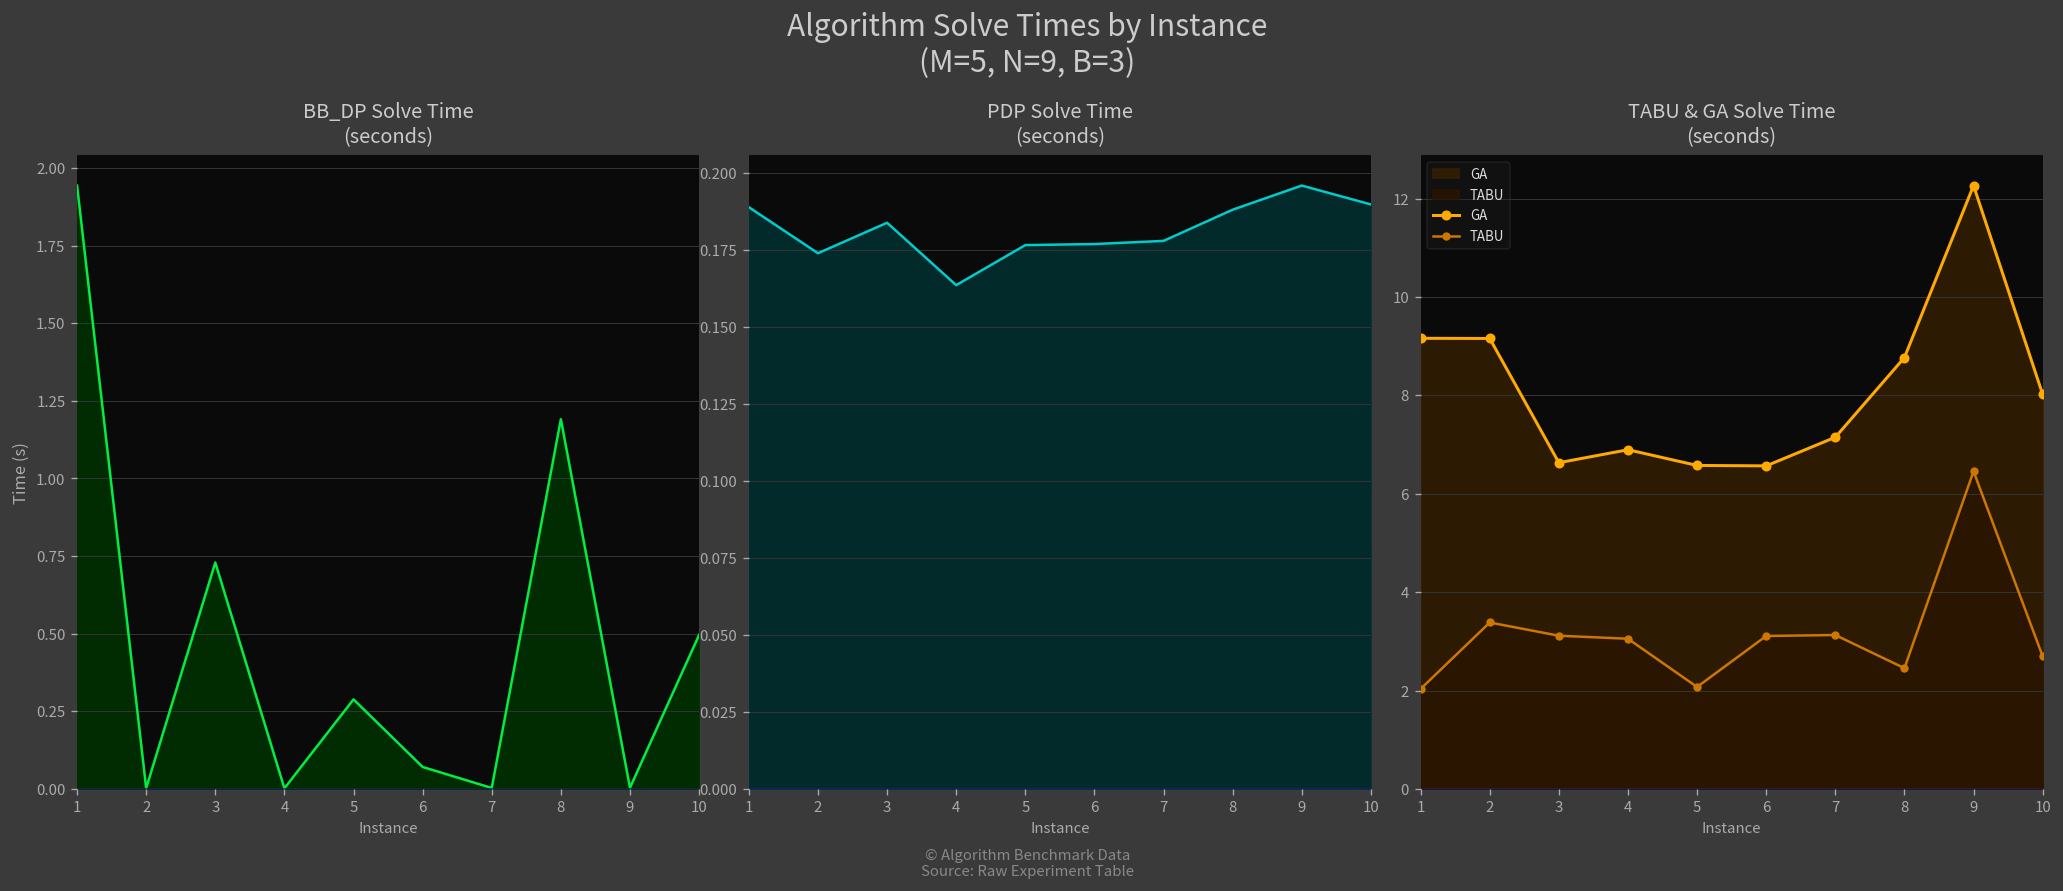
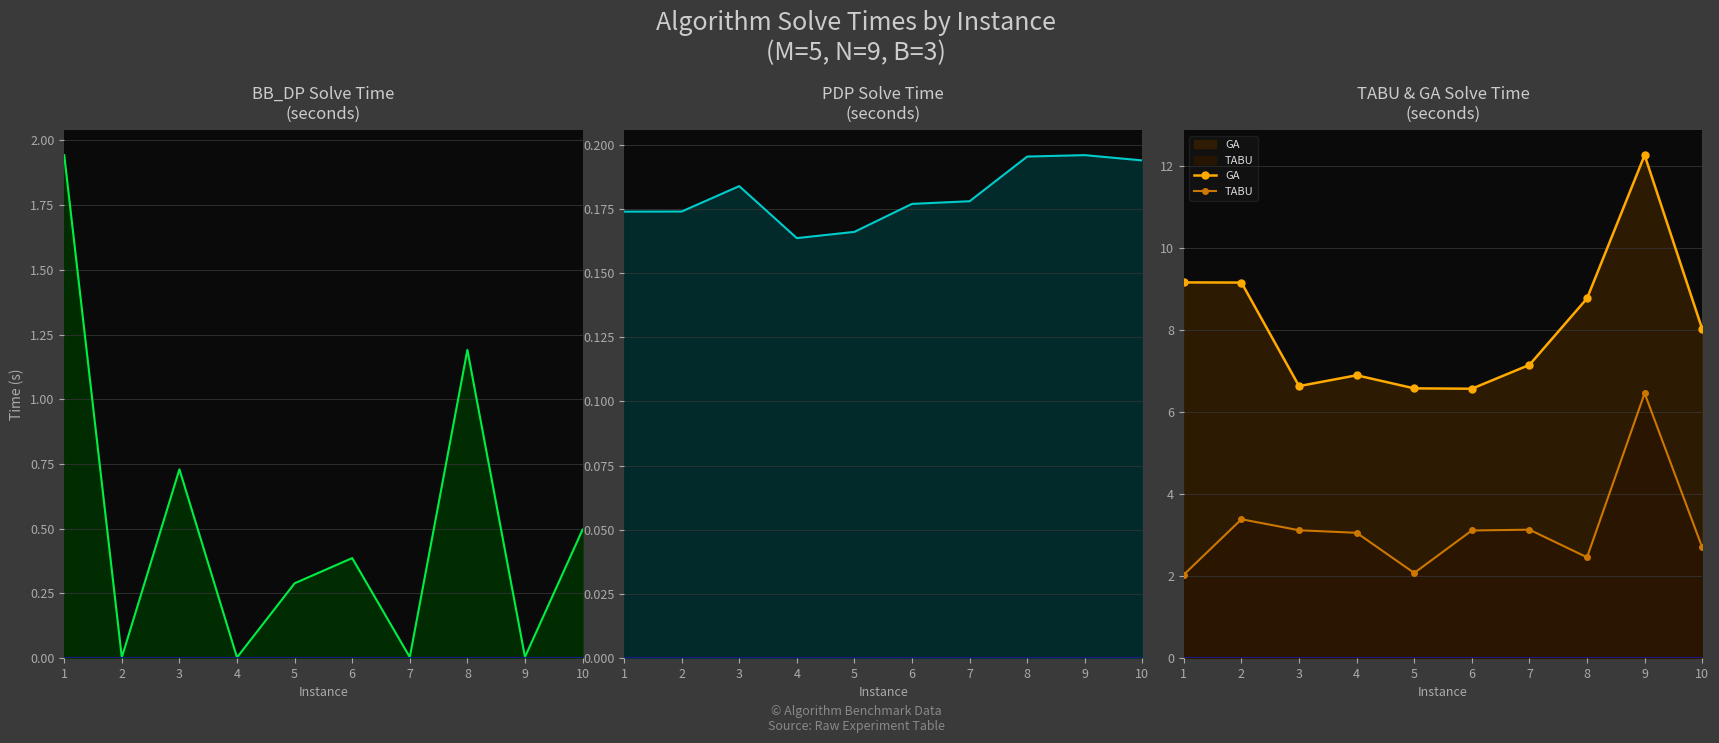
  {
    "BB_DP Solve Time (seconds)": {
      "1": 1.94,
      "2": 0.00,
      "3": 0.73,
      "4": 0.00,
      "5": 0.29,
-     "6": 0.07,
+     "6": 0.39,
      "7": 0.00,
      "8": 1.19,
      "9": 0.00,
      "10": 0.50
    },
    "PDP Solve Time (seconds)": {
-     "1": 0.189,
+     "1": 0.174,
      "2": 0.174,
      "3": 0.184,
      "4": 0.164,
-     "5": 0.177,
+     "5": 0.166,
      "6": 0.177,
      "7": 0.178,
-     "8": 0.188,
+     "8": 0.195,
      "9": 0.196,
-     "10": 0.190
+     "10": 0.194
    }
  }
